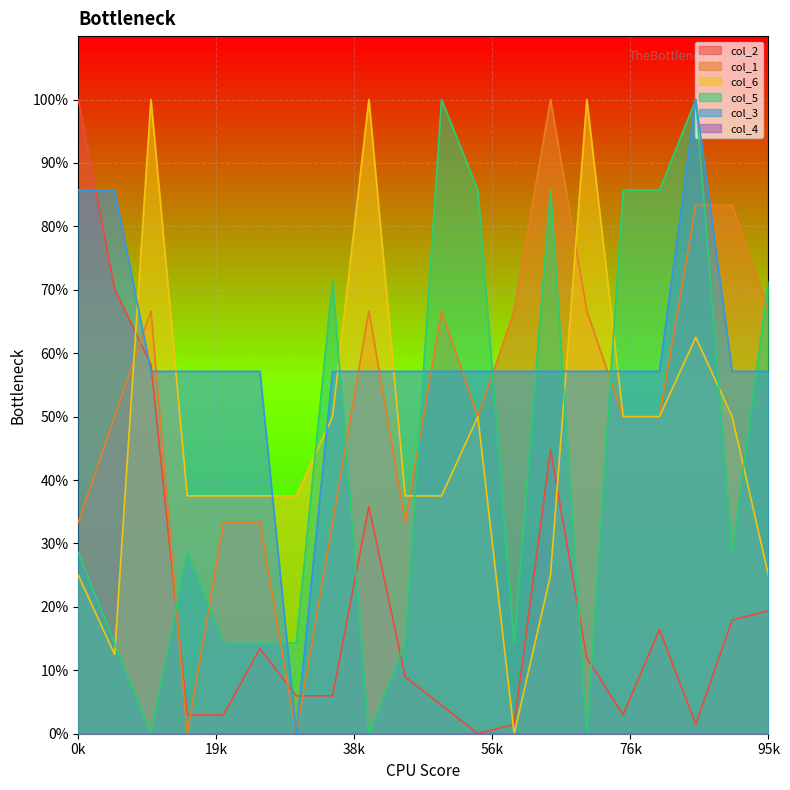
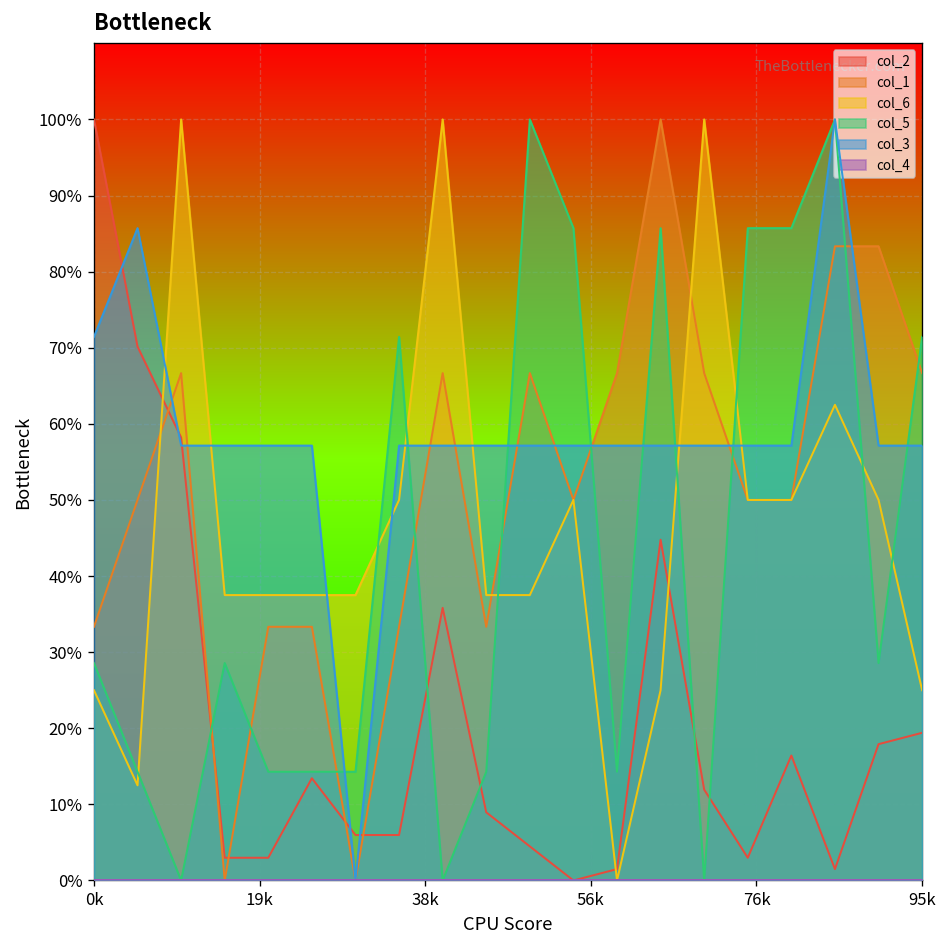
  {
    "col_6": {
      "0k": "25%",
      "95k": "25%"
    },
    "col_5": {
      "0k": "29%",
      "95k": "71%"
    },
    "col_3": {
-     "0k": "86%",
+     "0k": "71%",
      "95k": "57%"
    },
    "col_4": {
      "0k": "0%",
      "95k": "0%"
    }
  }
